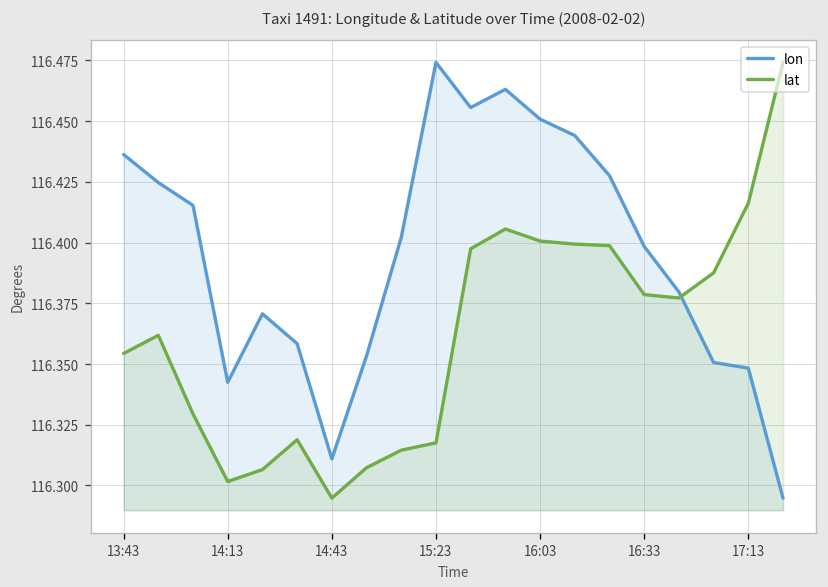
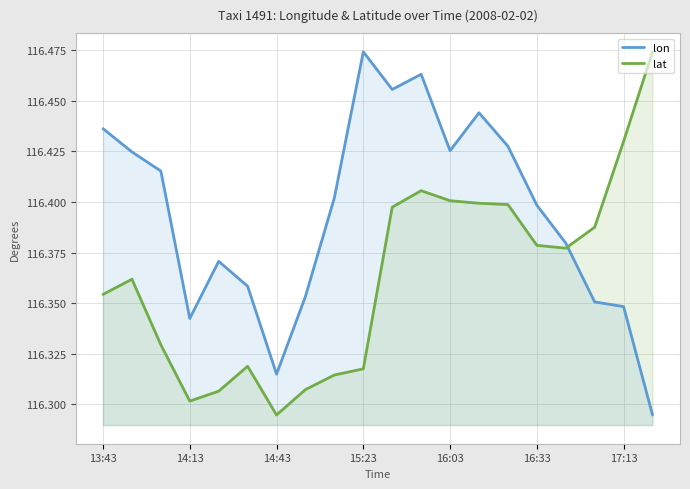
  {
    "lon": {
      "13:43": 116.436,
      "14:13": 116.342,
-     "14:43": 116.311,
+     "14:43": 116.315,
      "15:23": 116.474,
-     "16:03": 116.451,
+     "16:03": 116.425,
      "16:33": 116.398,
      "17:13": 116.348
    },
    "lat": {
      "13:43": 116.354,
      "14:13": 116.302,
      "14:43": 116.295,
      "15:23": 116.318,
      "16:03": 116.401,
      "16:33": 116.379,
-     "17:13": 116.416
+     "17:13": 116.430
    }
  }
